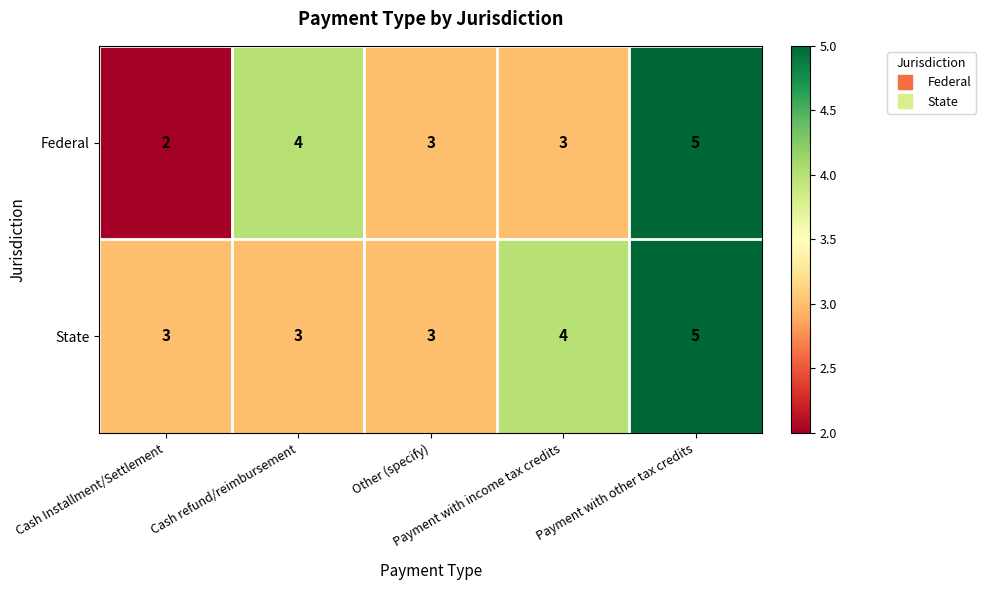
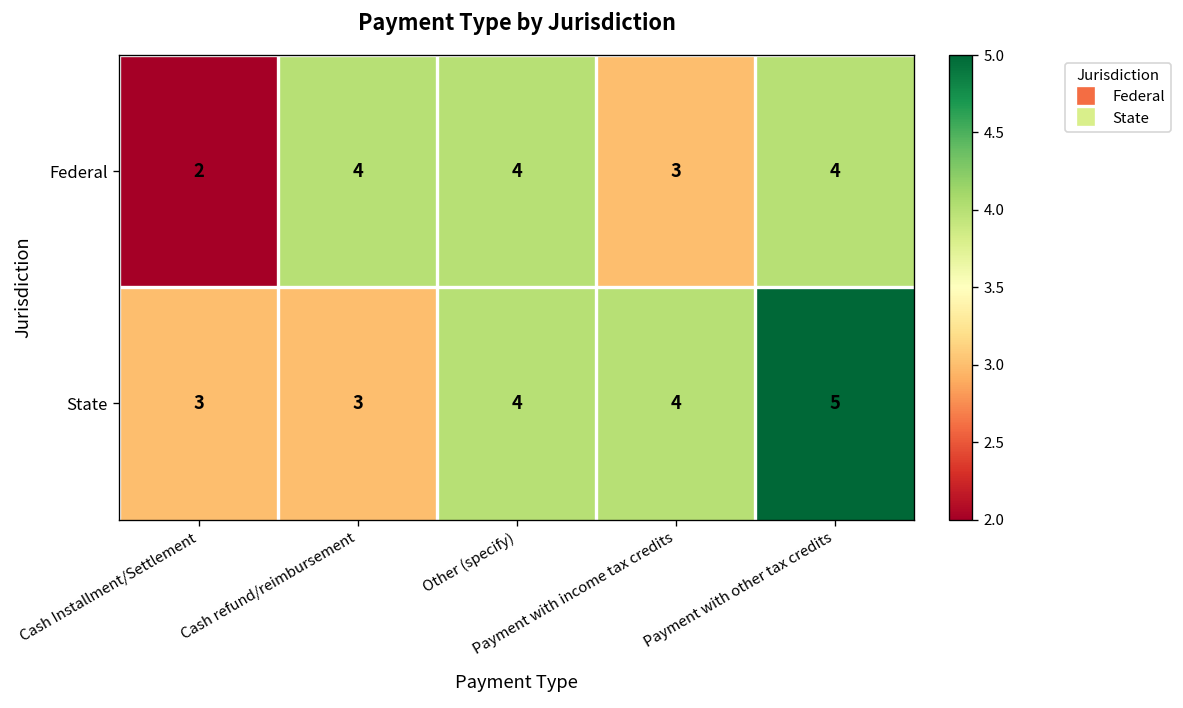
  {
    "Federal": {
      "Cash Installment/Settlement": 2,
      "Cash refund/reimbursement": 4,
-     "Other (specify)": 3,
+     "Other (specify)": 4,
      "Payment with income tax credits": 3,
-     "Payment with other tax credits": 5
+     "Payment with other tax credits": 4
    },
    "State": {
      "Cash Installment/Settlement": 3,
      "Cash refund/reimbursement": 3,
-     "Other (specify)": 3,
+     "Other (specify)": 4,
      "Payment with income tax credits": 4,
      "Payment with other tax credits": 5
    }
  }
